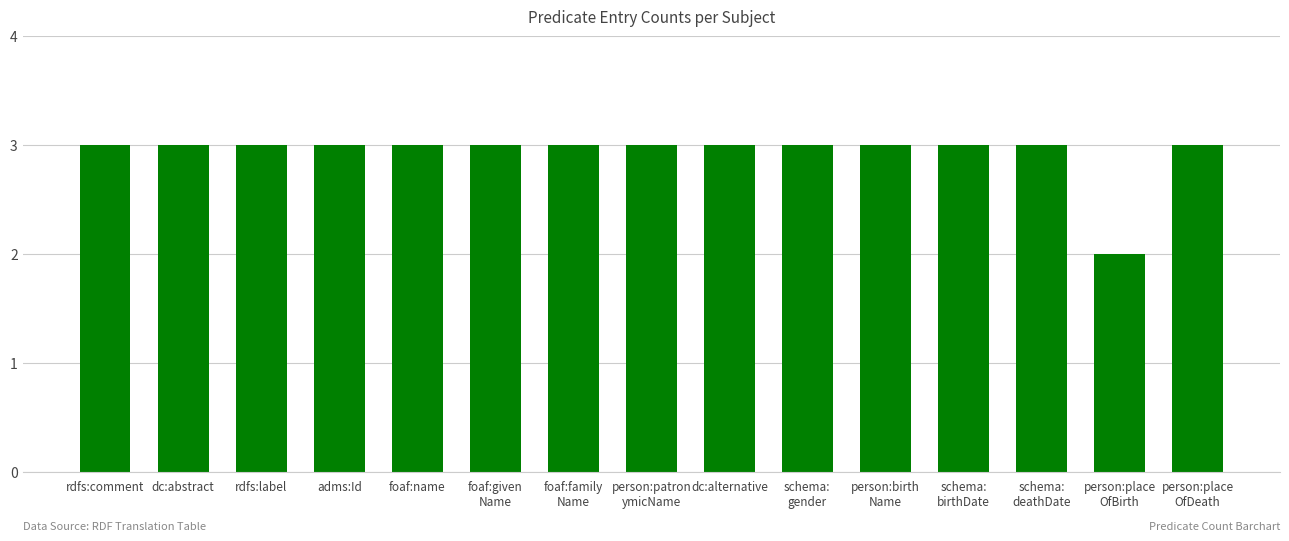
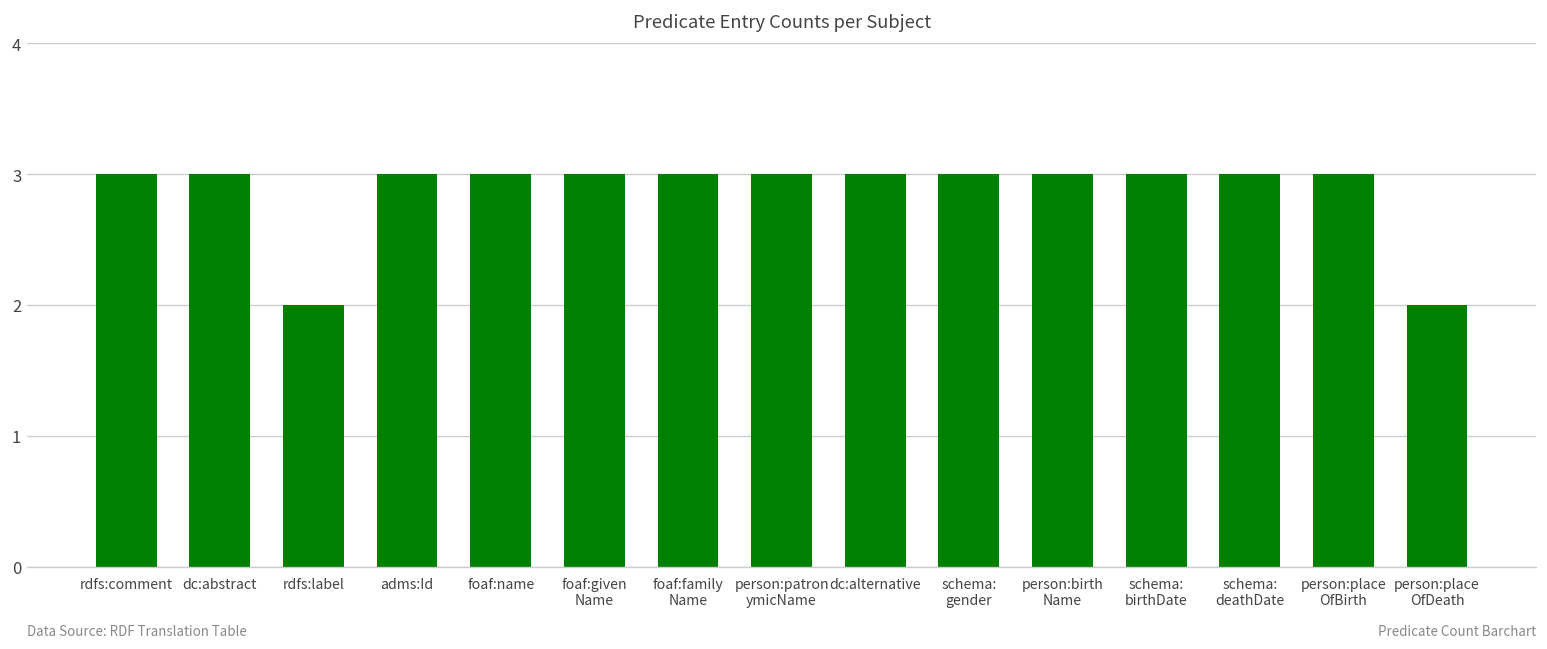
  {
    "rdfs:comment": 3,
    "dc:abstract": 3,
-   "rdfs:label": 3,
+   "rdfs:label": 2,
    "adms:Id": 3,
    "foaf:name": 3,
    "foaf:given Name": 3,
    "foaf:family Name": 3,
    "person:patron ymicName": 3,
    "dc:alternative": 3,
    "schema: gender": 3,
    "person:birth Name": 3,
    "schema: birthDate": 3,
    "schema: deathDate": 3,
-   "person:place OfBirth": 2,
-   "person:place OfDeath": 3
+   "person:place OfBirth": 3,
+   "person:place OfDeath": 2
  }
